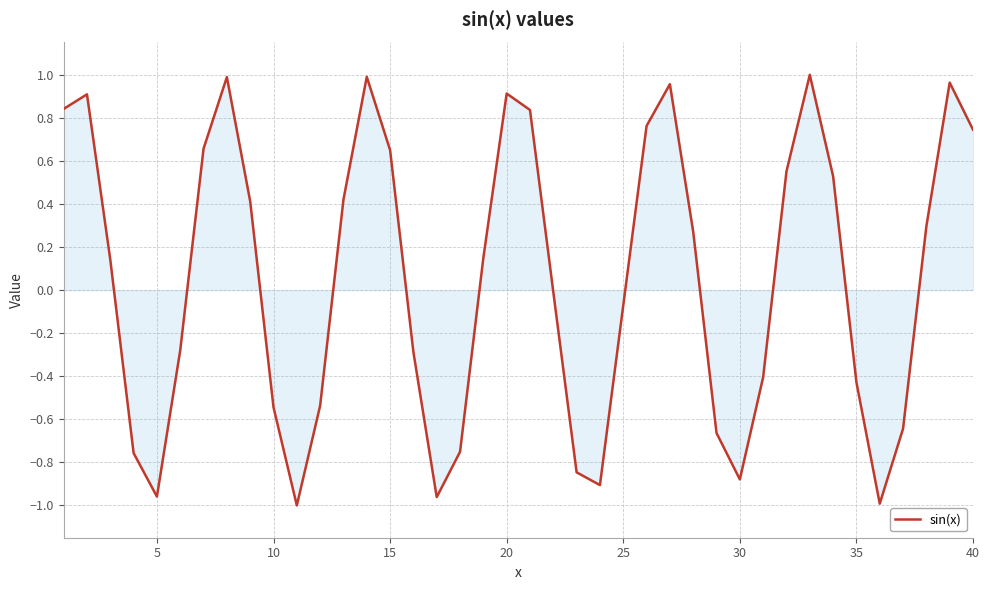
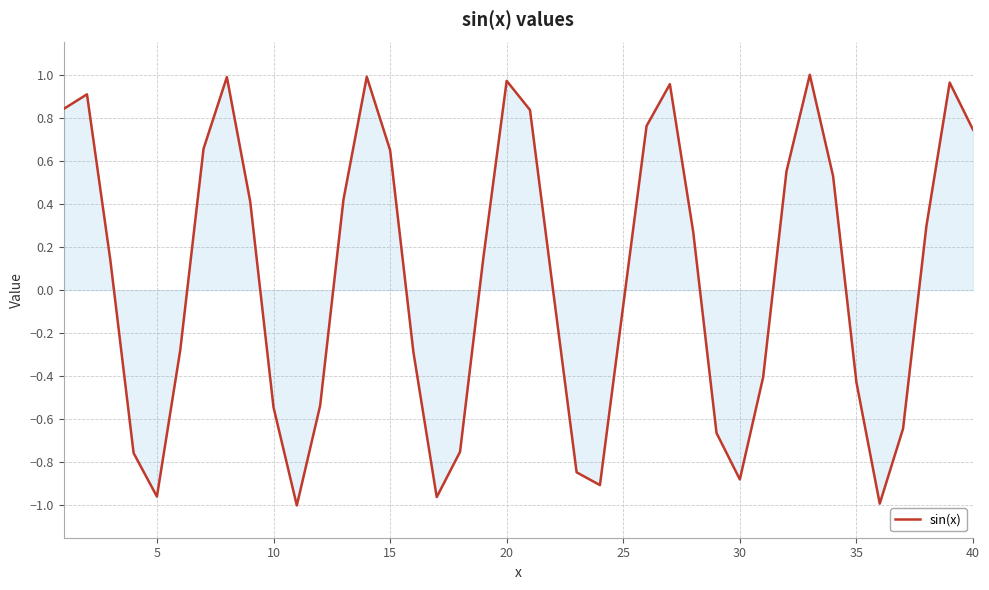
  {
    "sin(x)": {
      "5": -0.96,
      "10": -0.54,
-     "20": 0.91,
+     "20": 0.97,
      "25": -0.07,
      "30": -0.88,
      "35": -0.43
    }
  }
